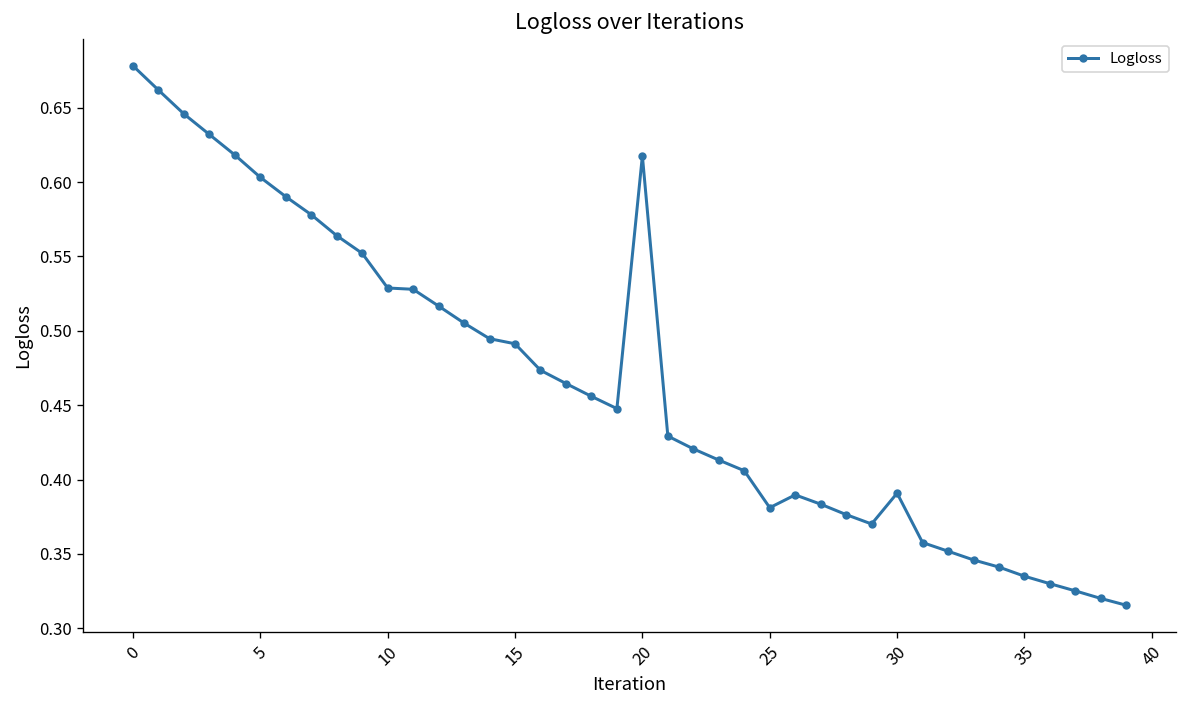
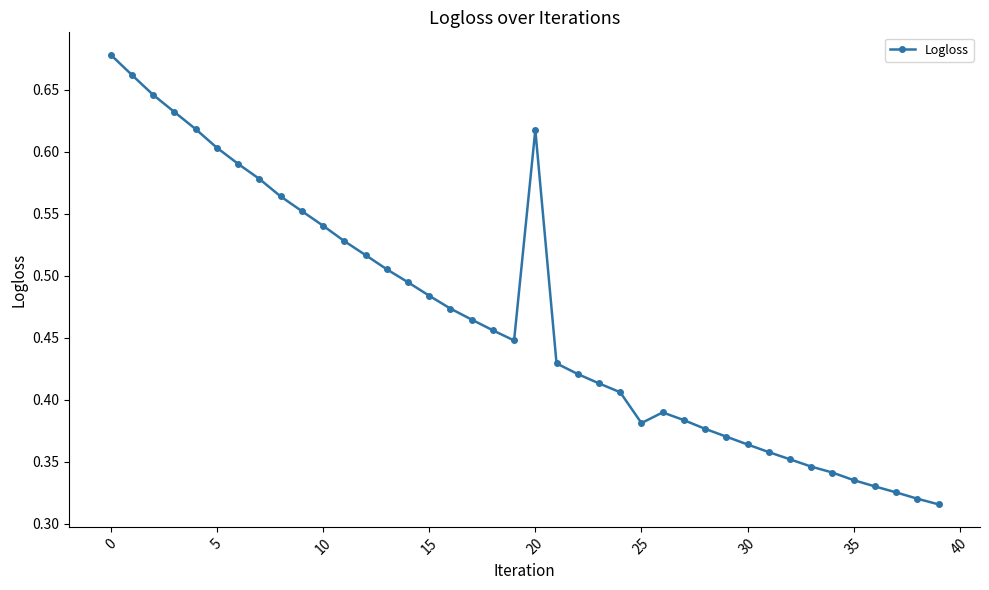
  {
    "0": 0.678,
    "5": 0.603,
-   "10": 0.529,
-   "15": 0.491,
+   "10": 0.540,
+   "15": 0.484,
    "20": 0.618,
    "25": 0.381,
-   "30": 0.391,
+   "30": 0.364,
    "35": 0.335
  }
